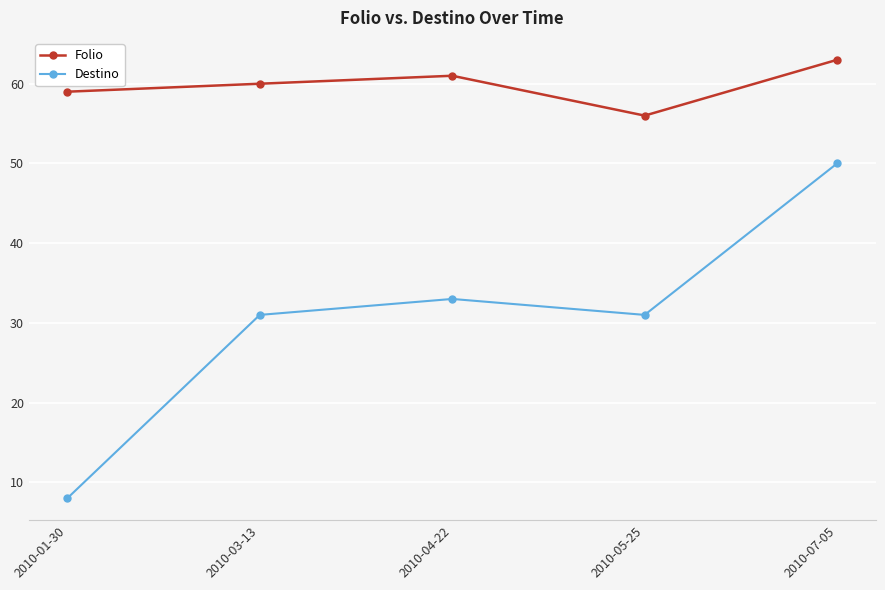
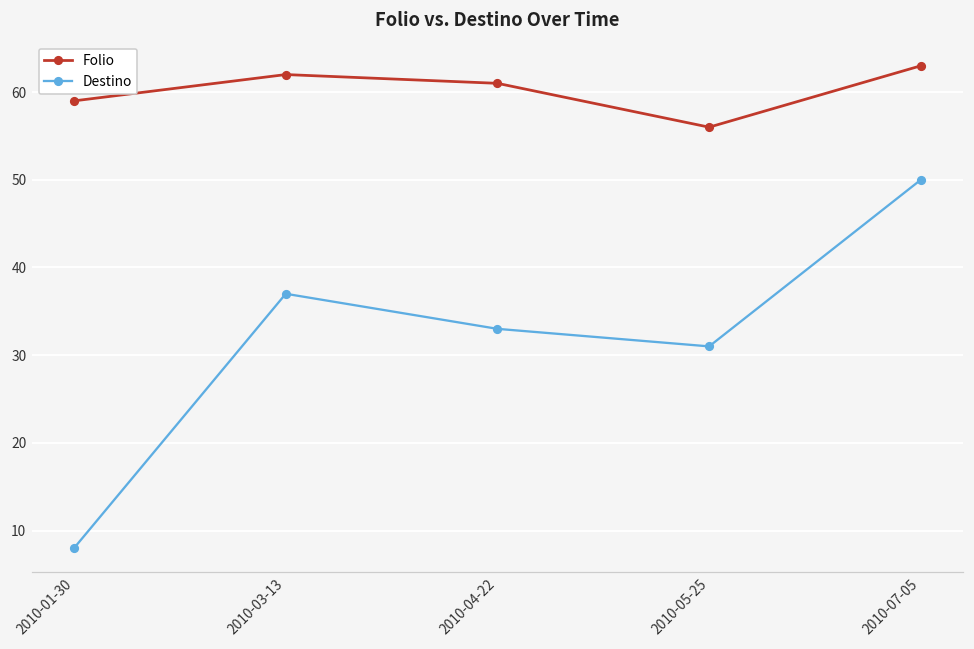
  {
    "Folio": {
      "2010-01-30": 59,
-     "2010-03-13": 60,
+     "2010-03-13": 62,
      "2010-04-22": 61,
      "2010-05-25": 56,
      "2010-07-05": 63
    },
    "Destino": {
      "2010-01-30": 8,
-     "2010-03-13": 31,
+     "2010-03-13": 37,
      "2010-04-22": 33,
      "2010-05-25": 31,
      "2010-07-05": 50
    }
  }
